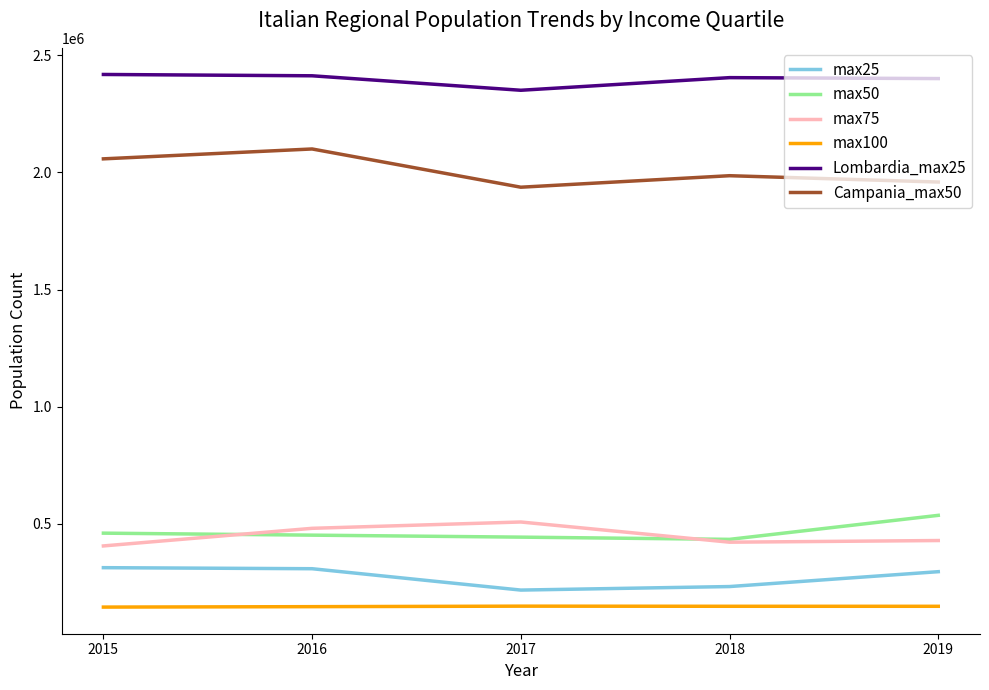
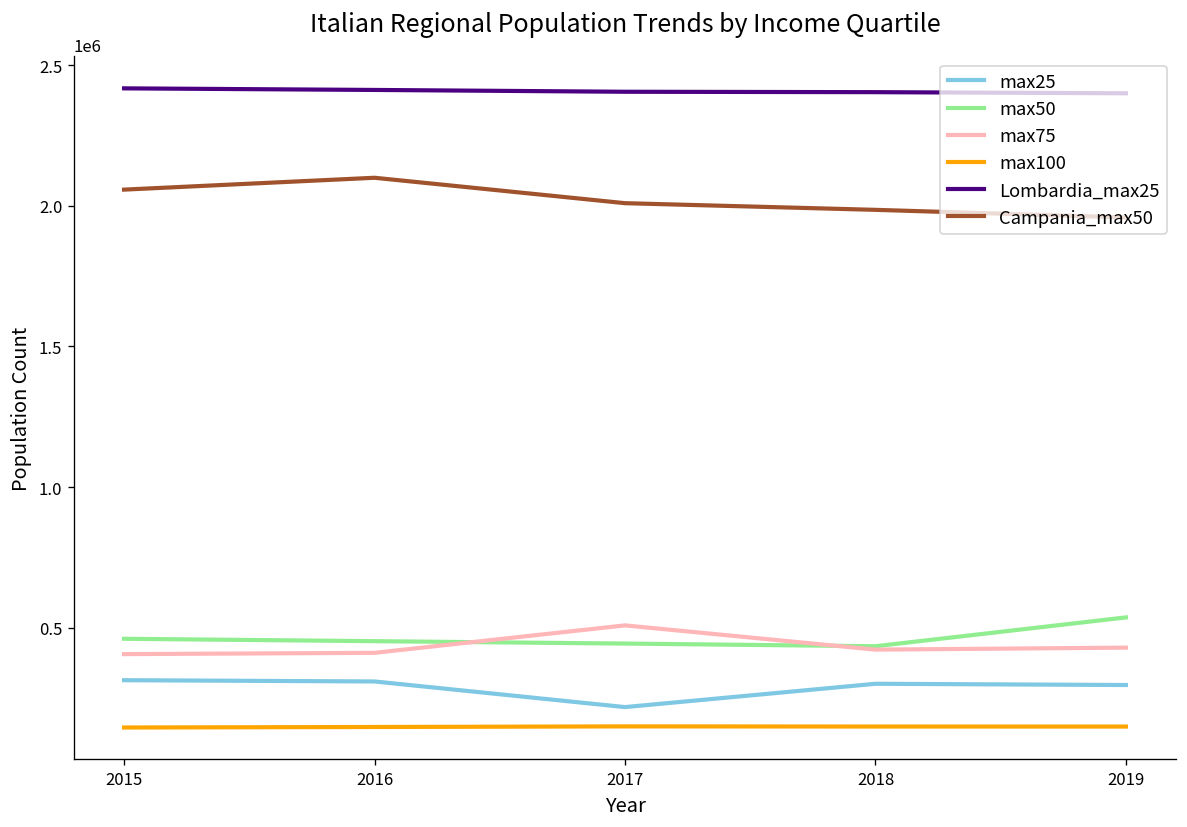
  {
    "max25": {
      "2015": 310000,
      "2016": 310000,
      "2017": 220000,
-     "2018": 230000,
+     "2018": 300000,
      "2019": 300000
    },
    "max50": {
      "2015": 460000,
      "2016": 450000,
      "2017": 440000,
      "2018": 430000,
      "2019": 540000
    },
    "max75": {
      "2015": 410000,
-     "2016": 480000,
+     "2016": 410000,
      "2017": 510000,
      "2018": 420000,
      "2019": 430000
    },
    "max100": {
      "2015": 150000,
      "2016": 150000,
      "2017": 150000,
      "2018": 150000,
      "2019": 150000
    },
    "Lombardia_max25": {
      "2015": 2420000,
      "2016": 2410000,
-     "2017": 2350000,
+     "2017": 2410000,
      "2018": 2400000
    },
    "Campania_max50": {
      "2015": 2060000,
      "2016": 2100000,
-     "2017": 1940000,
+     "2017": 2010000,
      "2018": 1990000
    }
  }
